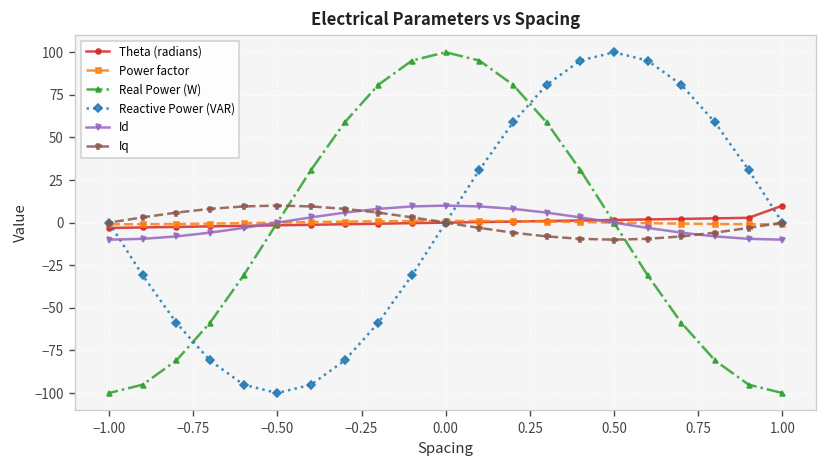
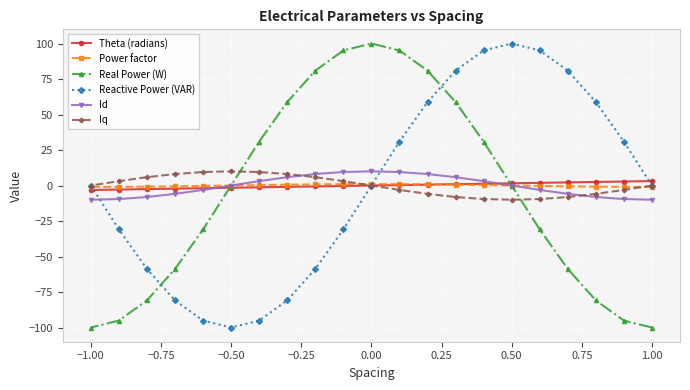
  {
    "Theta (radians)": {
      "−1.00": -3,
-     "1.00": 10
+     "1.00": 3
    },
    "Real Power (W)": {
      "−1.00": -100,
      "0.00": 100,
      "1.00": -100
    },
    "Reactive Power (VAR)": {
      "−0.50": -100,
      "0.50": 100
    },
    "Id": {
      "−1.00": -10,
      "0.00": 10,
      "1.00": -10
    },
    "Iq": {
      "−0.50": 10,
      "0.50": -10
    }
  }
